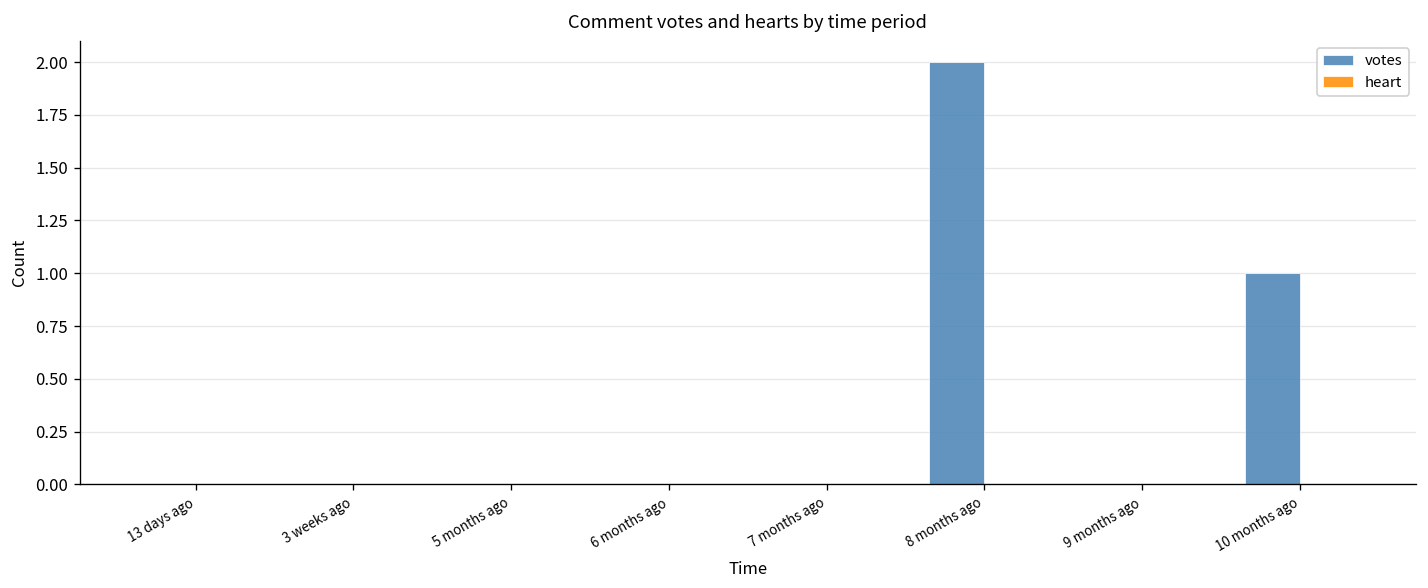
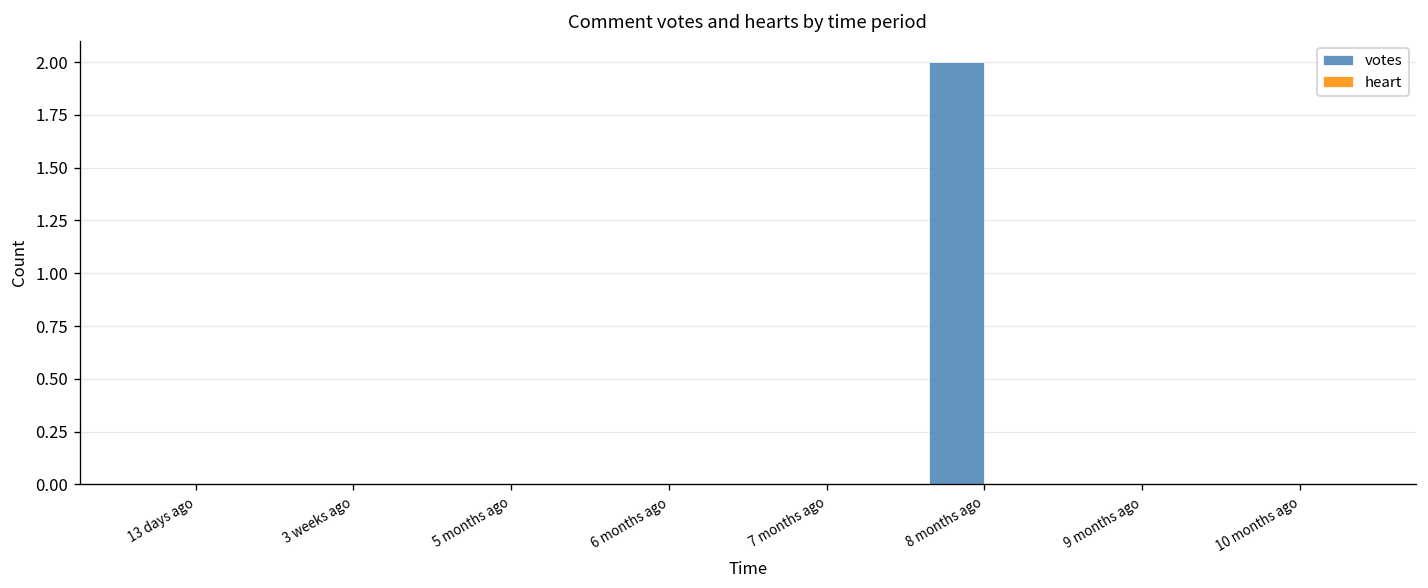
  {
    "votes": {
      "13 days ago": 0,
      "3 weeks ago": 0,
      "5 months ago": 0,
      "6 months ago": 0,
      "7 months ago": 0,
      "8 months ago": 2,
      "9 months ago": 0,
-     "10 months ago": 1
+     "10 months ago": 0
    },
    "heart": {
      "13 days ago": 0,
      "3 weeks ago": 0,
      "5 months ago": 0,
      "6 months ago": 0,
      "7 months ago": 0,
      "8 months ago": 0,
      "9 months ago": 0,
      "10 months ago": 0
    }
  }
